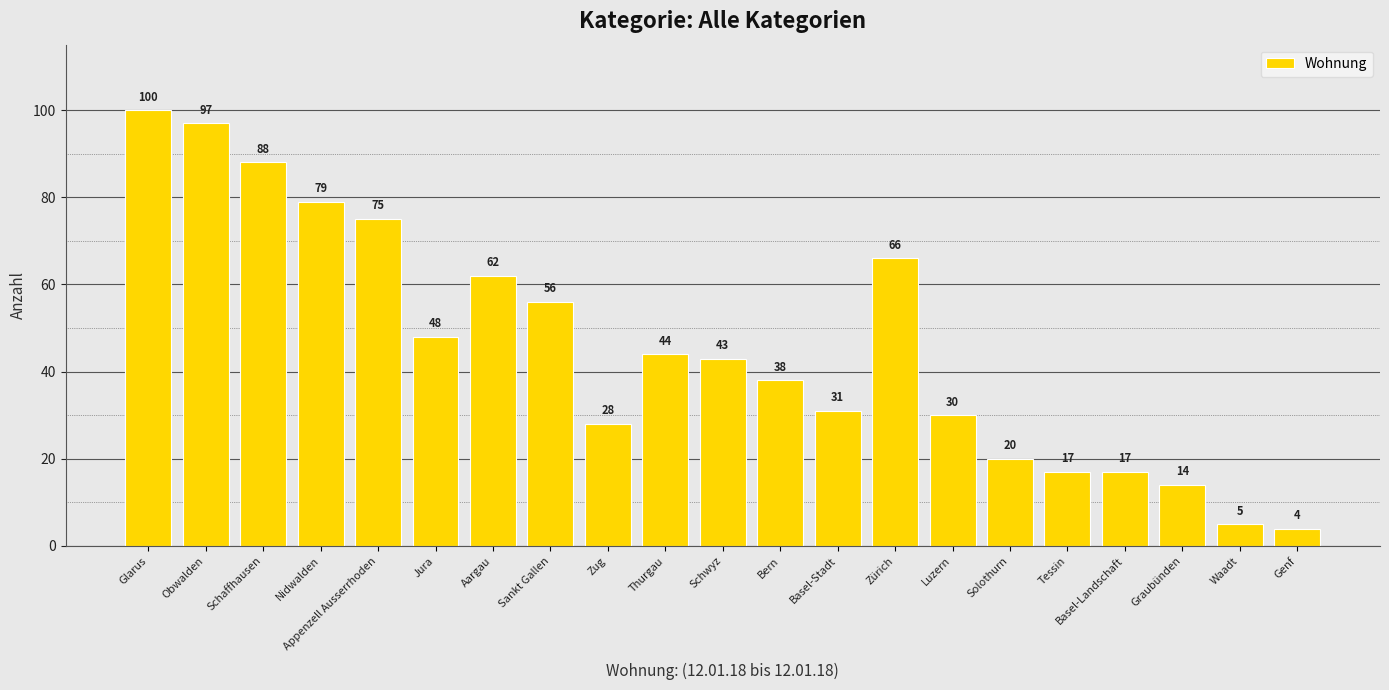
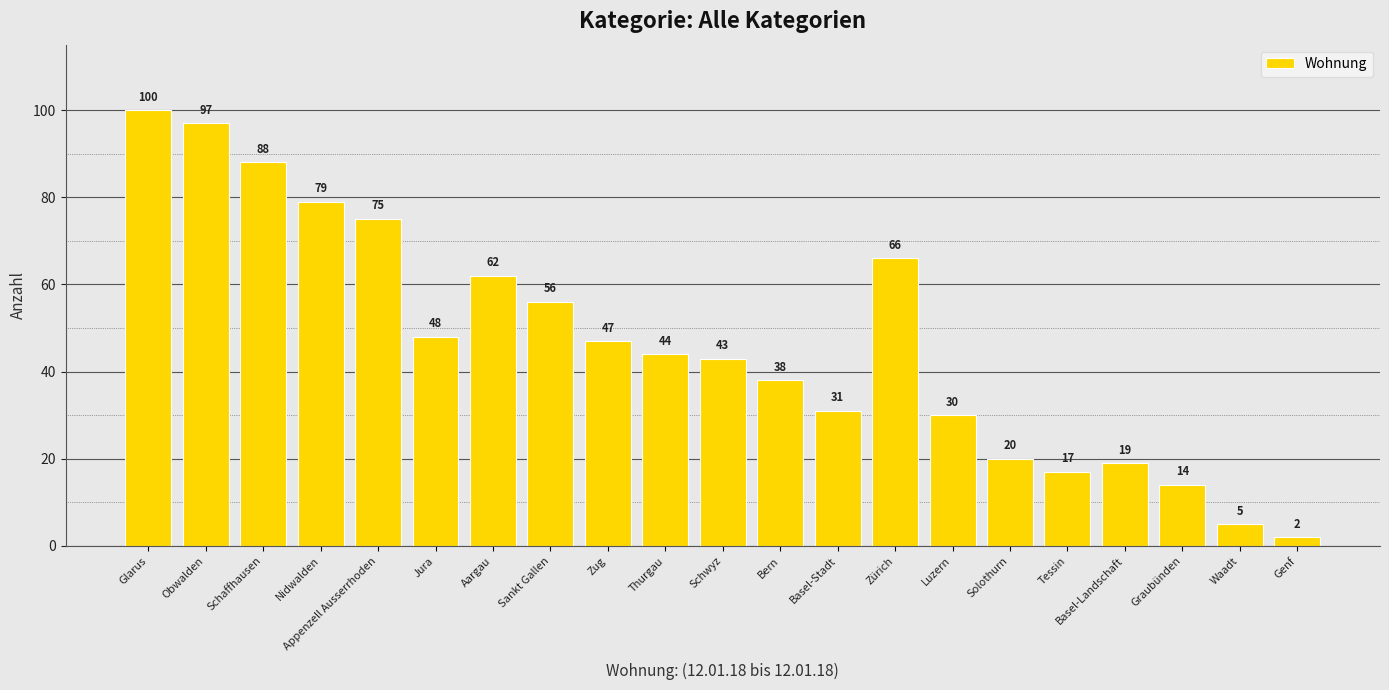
  {
    "Glarus": 100,
    "Obwalden": 97,
    "Schaffhausen": 88,
    "Nidwalden": 79,
    "Appenzell Ausserrhoden": 75,
    "Jura": 48,
    "Aargau": 62,
    "Sankt Gallen": 56,
-   "Zug": 28,
+   "Zug": 47,
    "Thurgau": 44,
    "Schwyz": 43,
    "Bern": 38,
    "Basel-Stadt": 31,
    "Zürich": 66,
    "Luzern": 30,
    "Solothurn": 20,
    "Tessin": 17,
-   "Basel-Landschaft": 17,
+   "Basel-Landschaft": 19,
    "Graubünden": 14,
    "Waadt": 5,
-   "Genf": 4
+   "Genf": 2
  }
